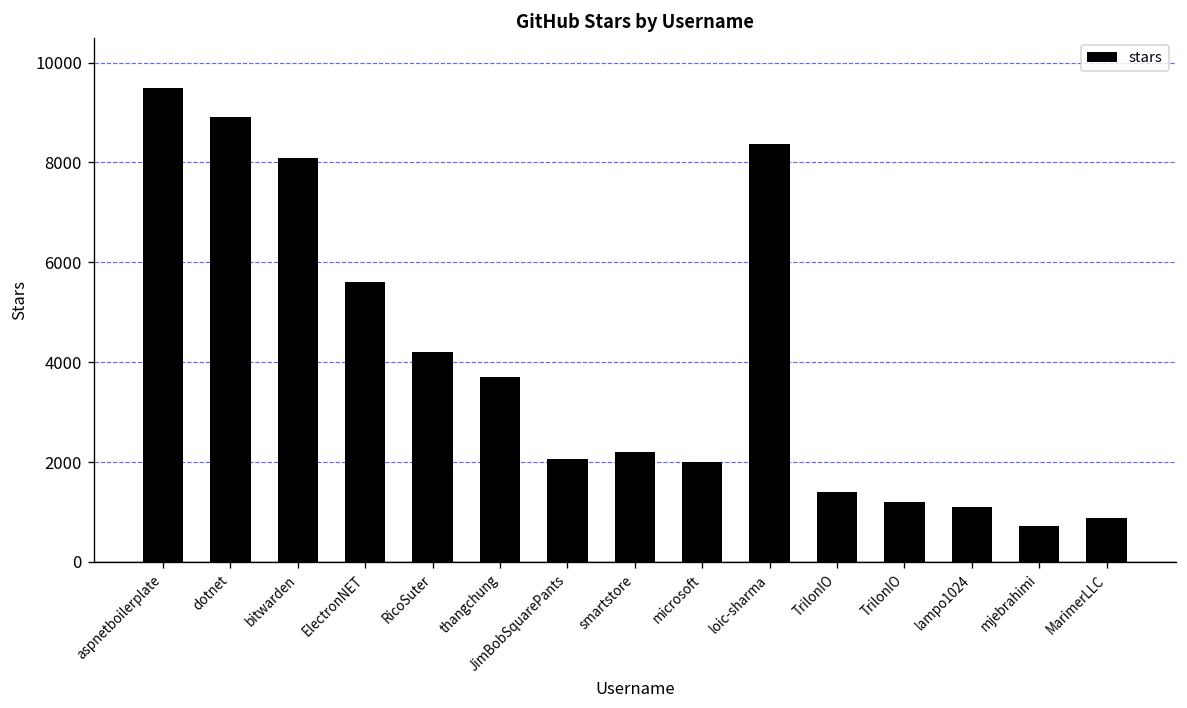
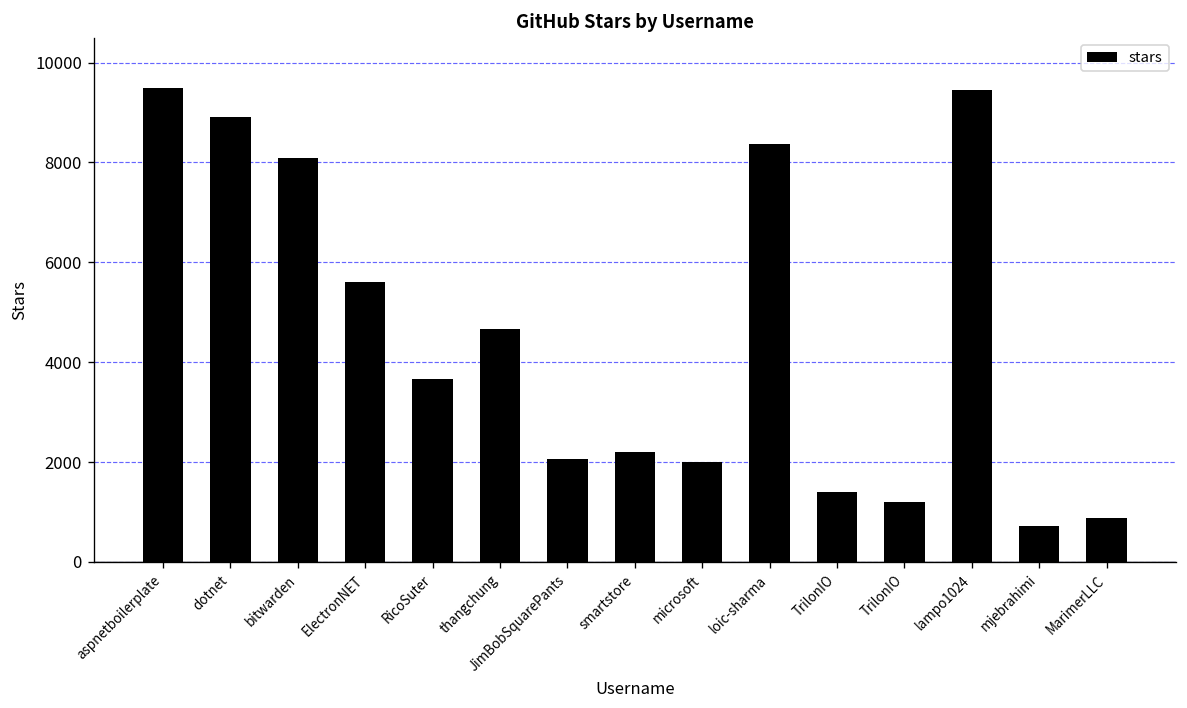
  {
    "aspnetboilerplate": 9500,
    "dotnet": 8900,
    "bitwarden": 8100,
    "ElectronNET": 5600,
-   "RicoSuter": 4200,
-   "thangchung": 3700,
+   "RicoSuter": 3700,
+   "thangchung": 4700,
    "JimBobSquarePants": 2100,
    "smartstore": 2200,
    "microsoft": 2000,
    "loic-sharma": 8400,
-   "lampo1024": 1100,
+   "lampo1024": 9400,
    "mjebrahimi": 700,
    "MarimerLLC": 900
  }
